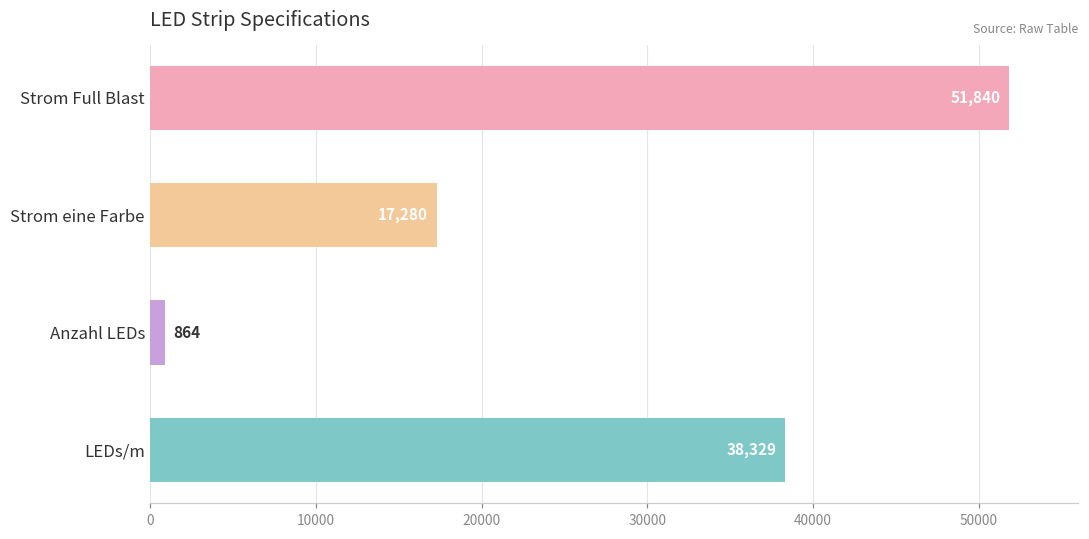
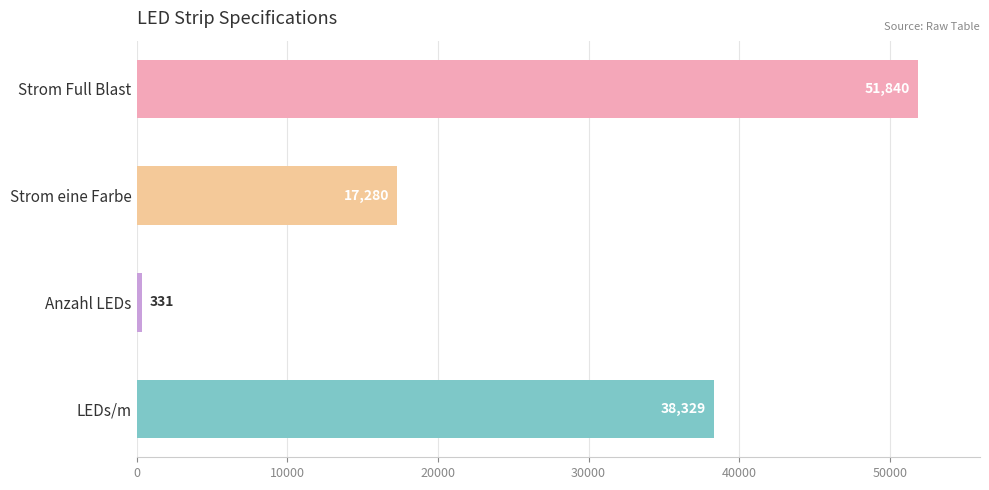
  {
    "Strom Full Blast": "51,840",
    "Strom eine Farbe": "17,280",
-   "Anzahl LEDs": "864",
+   "Anzahl LEDs": "331",
    "LEDs/m": "38,329"
  }
